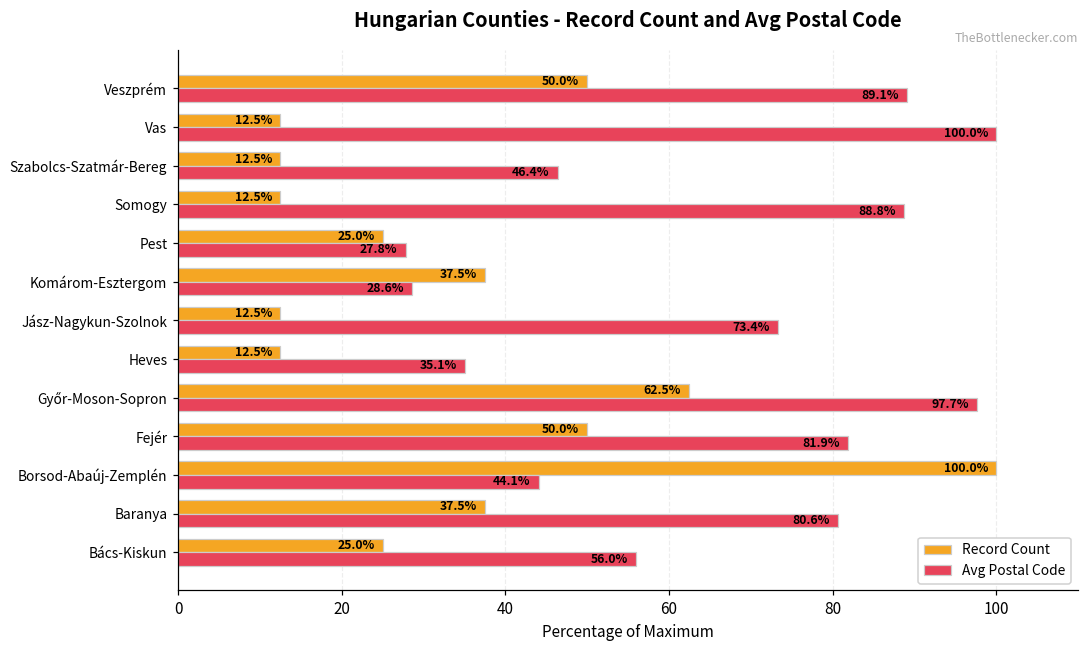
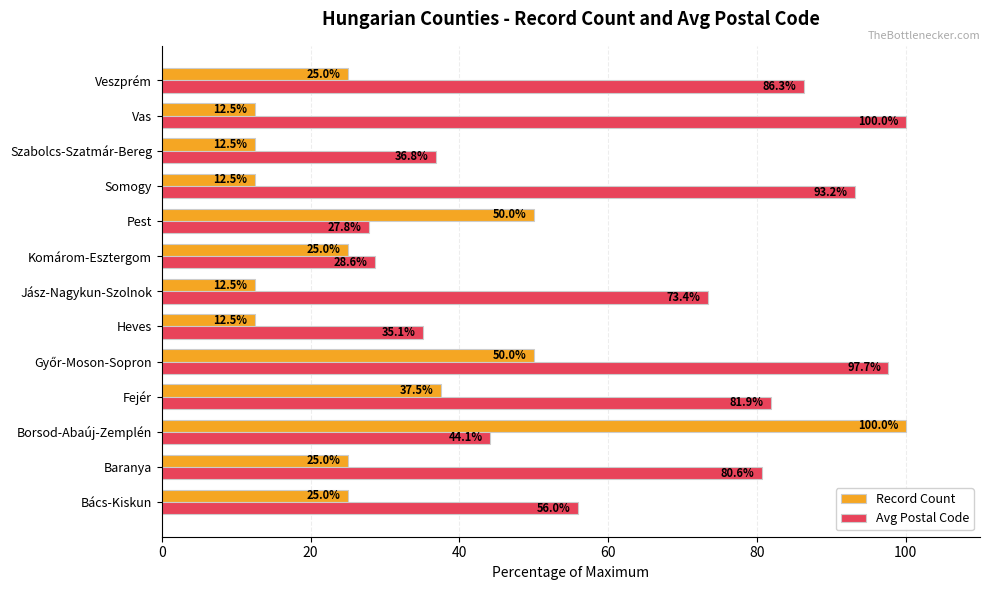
  {
    "Record Count": {
-     "Veszprém": "50.0%",
+     "Veszprém": "25.0%",
      "Vas": "12.5%",
      "Szabolcs-Szatmár-Bereg": "12.5%",
      "Somogy": "12.5%",
-     "Pest": "25.0%",
-     "Komárom-Esztergom": "37.5%",
+     "Pest": "50.0%",
+     "Komárom-Esztergom": "25.0%",
      "Jász-Nagykun-Szolnok": "12.5%",
      "Heves": "12.5%",
-     "Győr-Moson-Sopron": "62.5%",
-     "Fejér": "50.0%",
+     "Győr-Moson-Sopron": "50.0%",
+     "Fejér": "37.5%",
      "Borsod-Abaúj-Zemplén": "100.0%",
-     "Baranya": "37.5%",
+     "Baranya": "25.0%",
      "Bács-Kiskun": "25.0%"
    },
    "Avg Postal Code": {
-     "Veszprém": "89.1%",
+     "Veszprém": "86.3%",
      "Vas": "100.0%",
-     "Szabolcs-Szatmár-Bereg": "46.4%",
-     "Somogy": "88.8%",
+     "Szabolcs-Szatmár-Bereg": "36.8%",
+     "Somogy": "93.2%",
      "Pest": "27.8%",
      "Komárom-Esztergom": "28.6%",
      "Jász-Nagykun-Szolnok": "73.4%",
      "Heves": "35.1%",
      "Győr-Moson-Sopron": "97.7%",
      "Fejér": "81.9%",
      "Borsod-Abaúj-Zemplén": "44.1%",
      "Baranya": "80.6%",
      "Bács-Kiskun": "56.0%"
    }
  }
